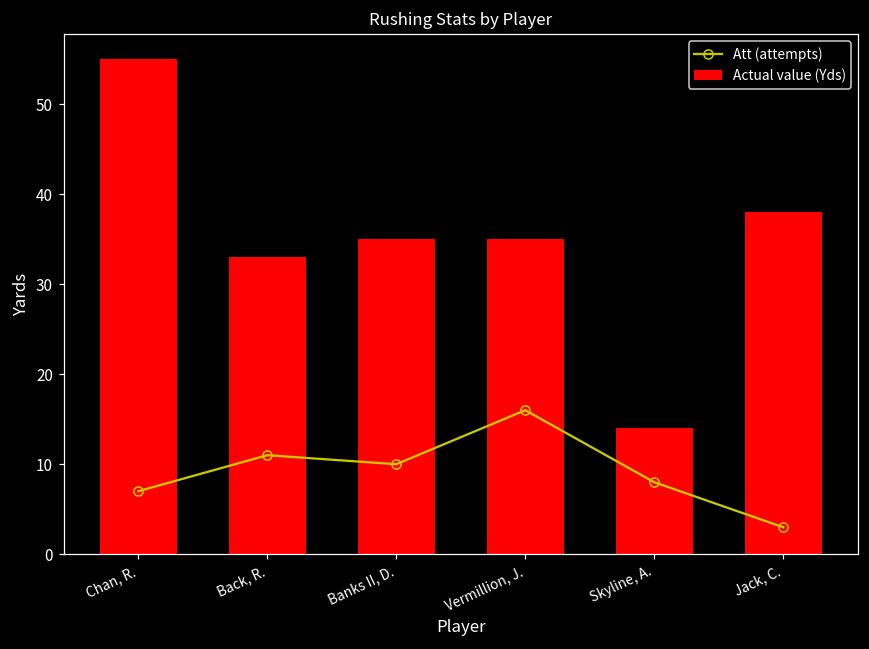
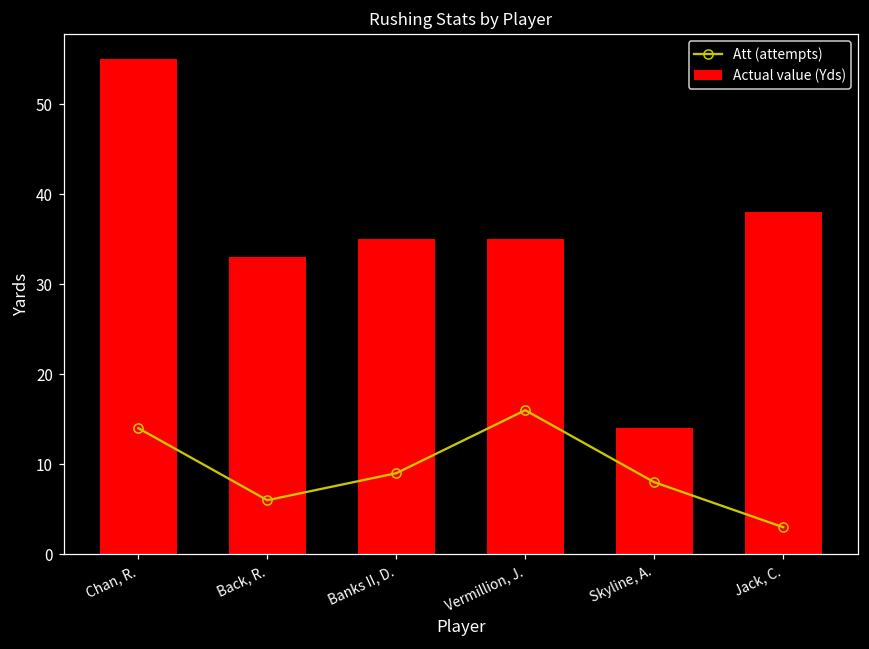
  {
    "Att (attempts)": {
-     "Chan, R.": 7,
-     "Back, R.": 11,
-     "Banks II, D.": 10,
+     "Chan, R.": 14,
+     "Back, R.": 6,
+     "Banks II, D.": 9,
      "Vermillion, J.": 16,
      "Skyline, A.": 8,
      "Jack, C.": 3
    },
    "Actual value (Yds)": {
      "Chan, R.": 55,
      "Back, R.": 33,
      "Banks II, D.": 35,
      "Vermillion, J.": 35,
      "Skyline, A.": 14,
      "Jack, C.": 38
    }
  }
